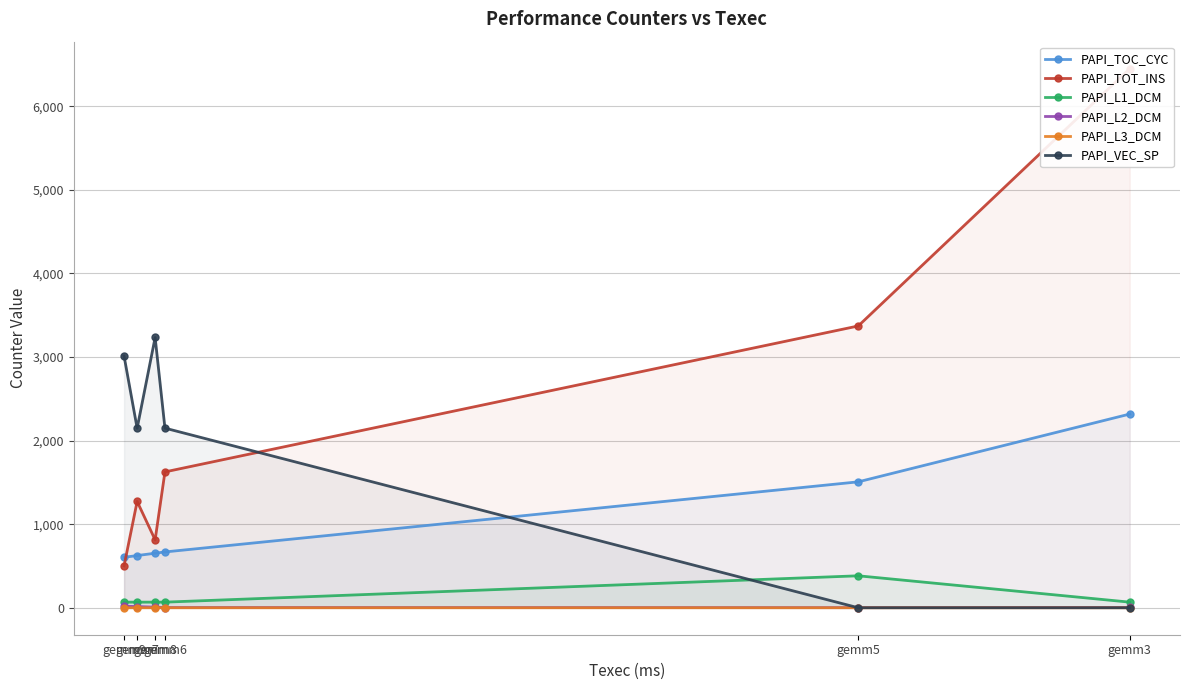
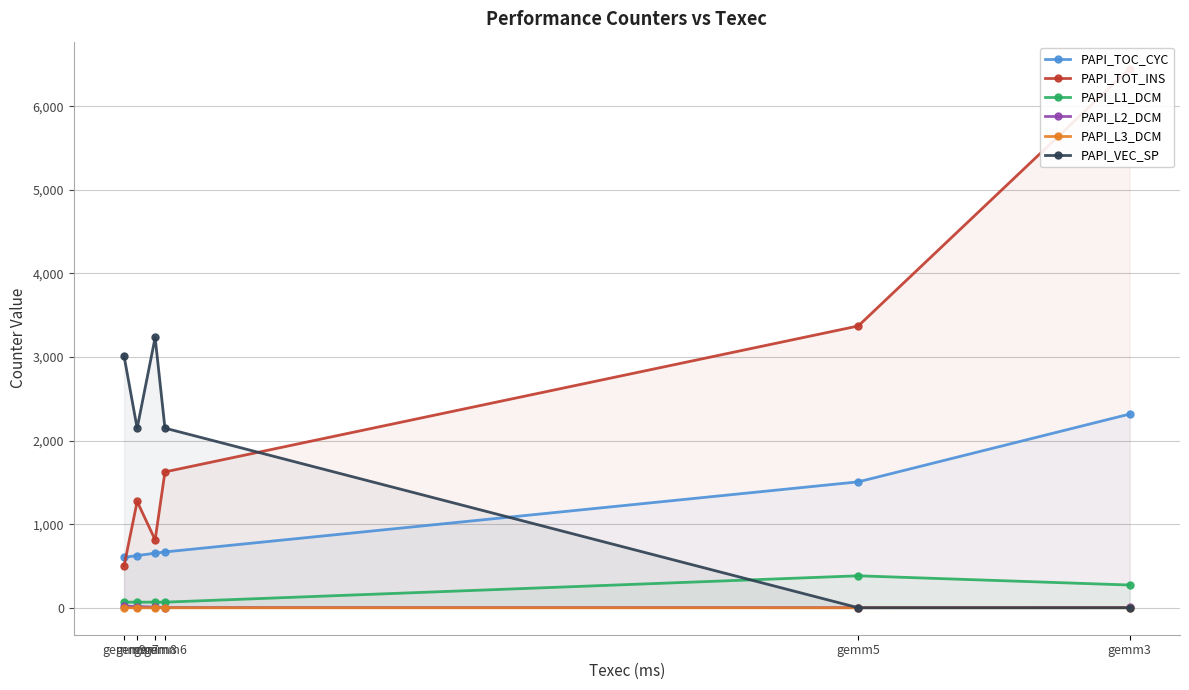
  {
    "PAPI_TOC_CYC": {
      "gemm5": "1,500",
      "gemm3": "2,300"
    },
    "PAPI_TOT_INS": {
      "gemm5": "3,400"
    },
    "PAPI_L1_DCM": {
      "gemm5": "400",
-     "gemm3": "100"
+     "gemm3": "300"
    }
  }
